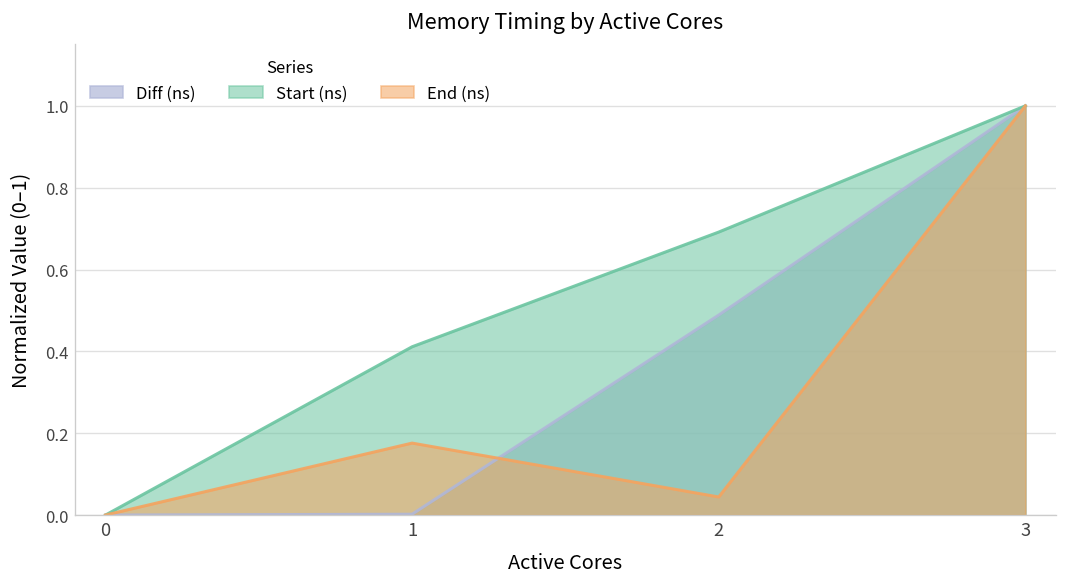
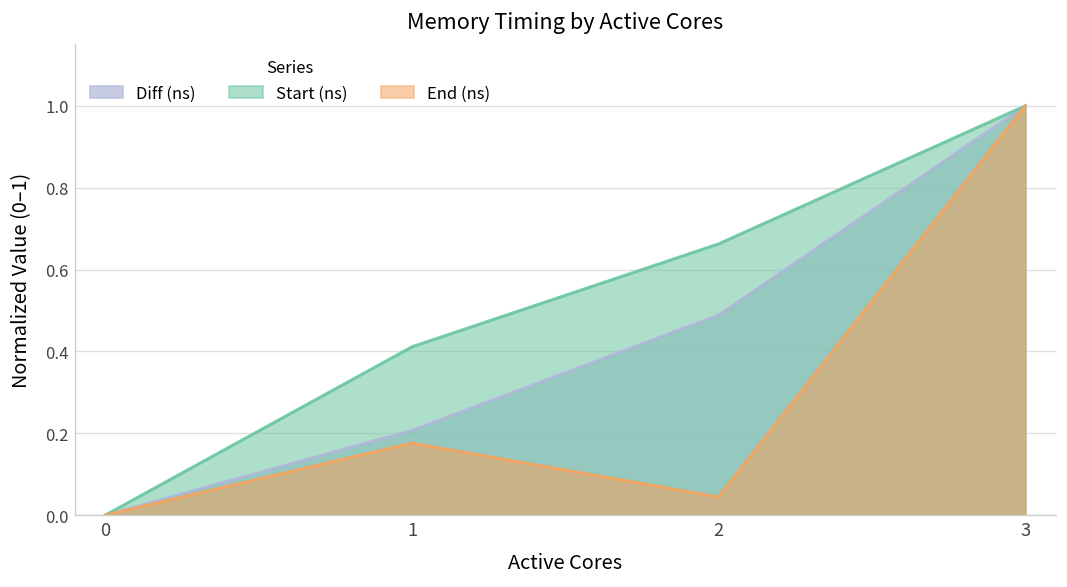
  {
    "Diff (ns)": {
-     "1": 0.00,
+     "1": 0.21,
      "2": 0.49
    },
    "Start (ns)": {
      "1": 0.41,
-     "2": 0.69
+     "2": 0.66
    },
    "End (ns)": {
      "1": 0.18,
      "2": 0.04
    }
  }
